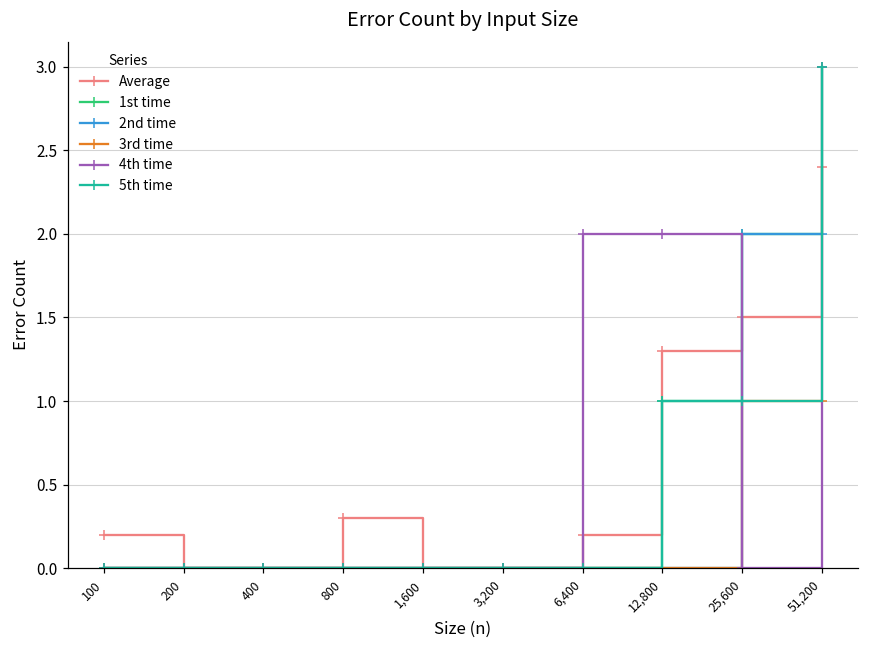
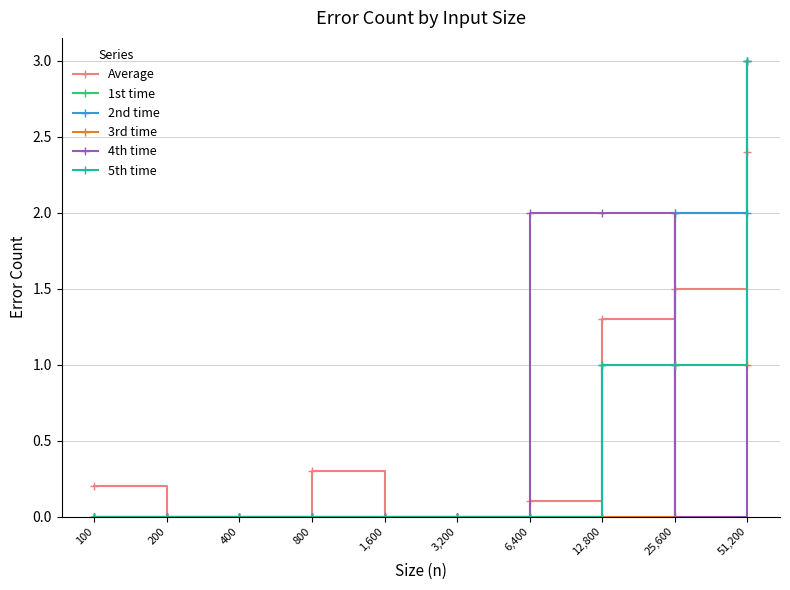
  {
    "Average": {
      "100": 0.2,
      "800": 0.3,
-     "6,400": 0.2,
+     "6,400": 0.1,
      "12,800": 1.3,
      "25,600": 1.5,
      "51,200": 2.4
    },
    "2nd time": {
      "51,200": 2.0
    },
    "3rd time": {
      "51,200": 1.0
    },
    "4th time": {
      "6,400": 2.0,
      "12,800": 2.0,
      "25,600": 0.0
    }
  }
